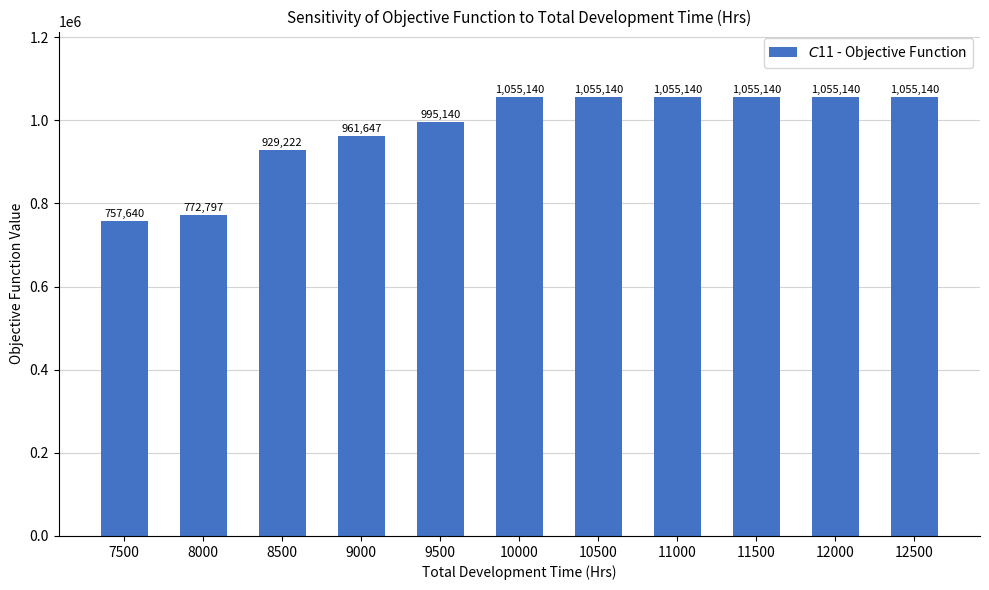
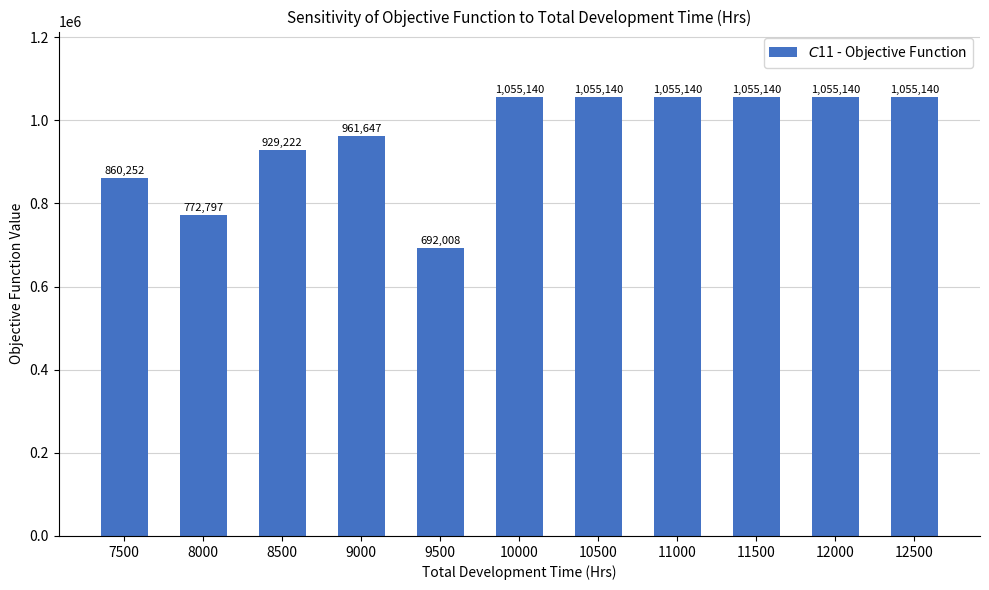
  {
-   "7500": "757,640",
+   "7500": "860,252",
    "8000": "772,797",
    "8500": "929,222",
    "9000": "961,647",
-   "9500": "995,140",
+   "9500": "692,008",
    "10000": "1,055,140",
    "10500": "1,055,140",
    "11000": "1,055,140",
    "11500": "1,055,140",
    "12000": "1,055,140",
    "12500": "1,055,140"
  }
